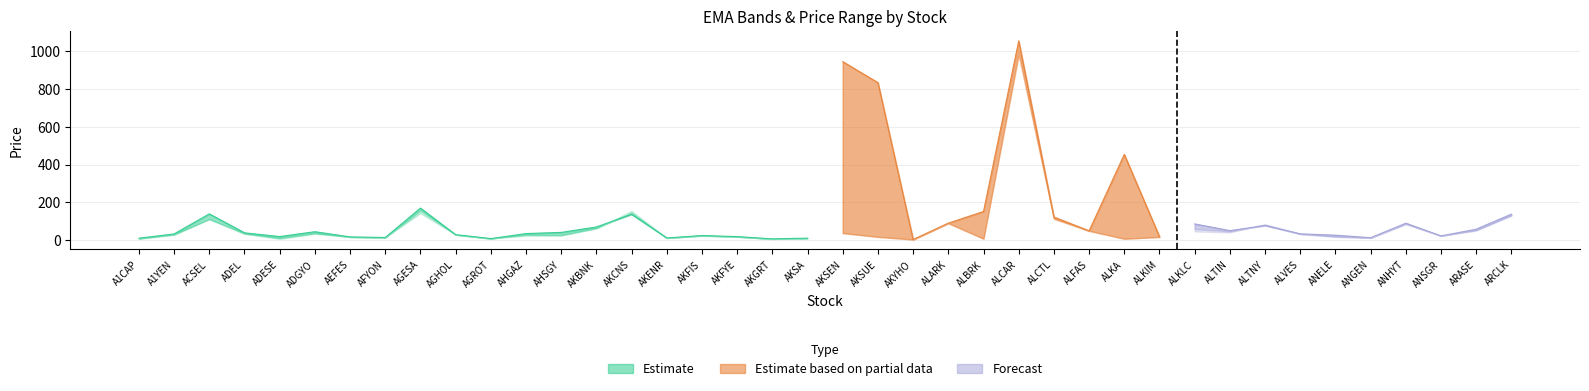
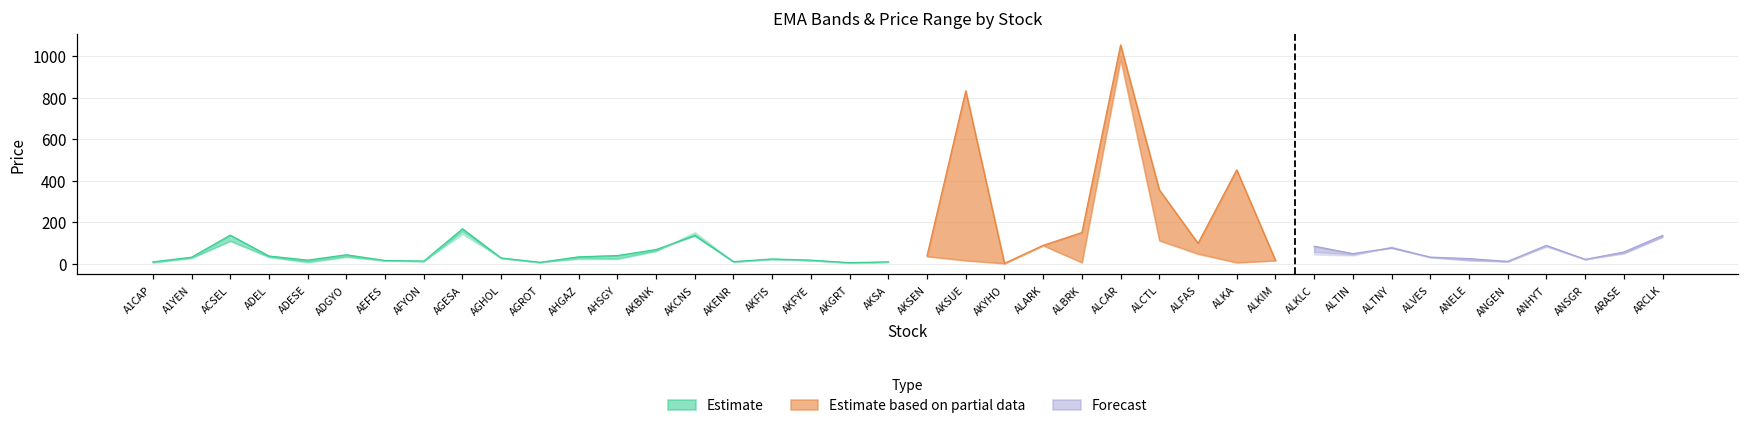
  {
    "Estimate based on partial data": {
-     "AKSEN": 940,
+     "AKSEN": 40,
      "AKSUE": 830,
      "AKYHO": 0,
      "ALARK": 90,
      "ALBRK": 150,
      "ALCAR": 1050,
-     "ALCTL": 120,
-     "ALFAS": 50,
+     "ALCTL": 360,
+     "ALFAS": 100,
      "ALKA": 450,
      "ALKIM": 20
    }
  }
